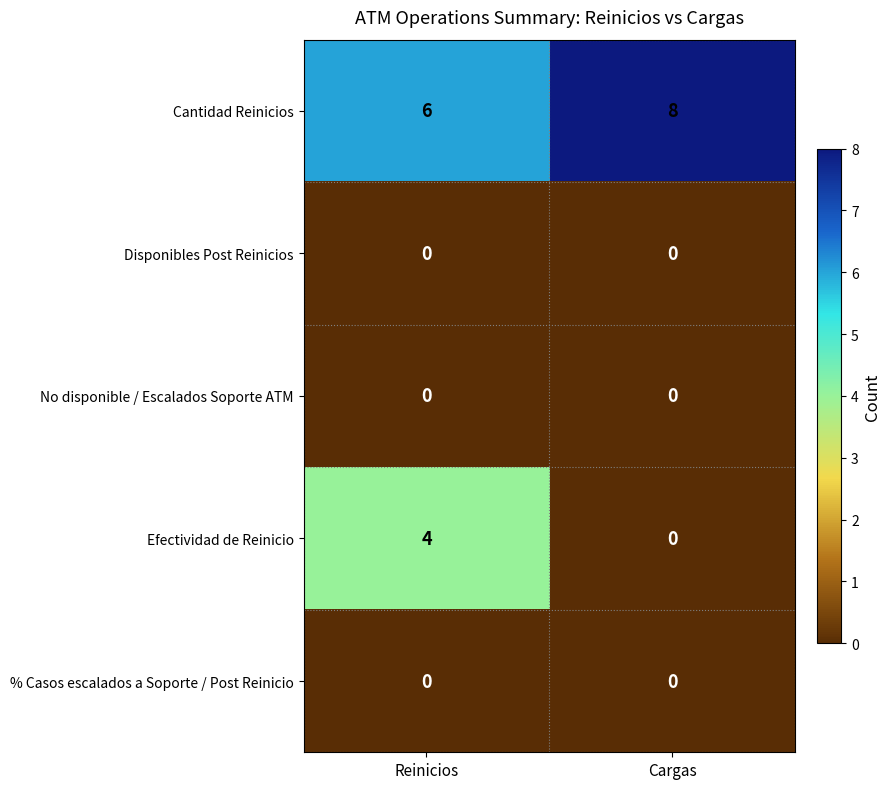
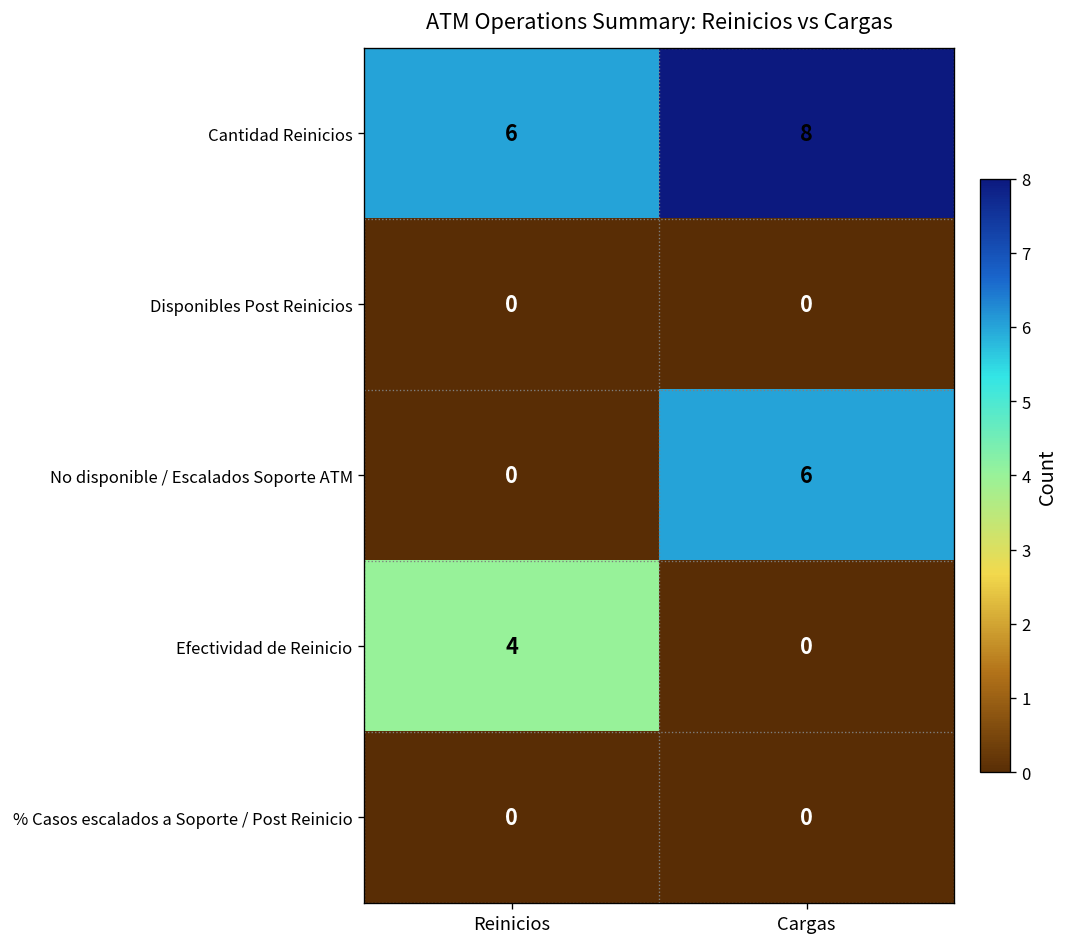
  {
    "Cantidad Reinicios": {
      "Reinicios": 6,
      "Cargas": 8
    },
    "Disponibles Post Reinicios": {
      "Reinicios": 0,
      "Cargas": 0
    },
    "No disponible / Escalados Soporte ATM": {
      "Reinicios": 0,
-     "Cargas": 0
+     "Cargas": 6
    },
    "Efectividad de Reinicio": {
      "Reinicios": 4,
      "Cargas": 0
    },
    "% Casos escalados a Soporte / Post Reinicio": {
      "Reinicios": 0,
      "Cargas": 0
    }
  }
